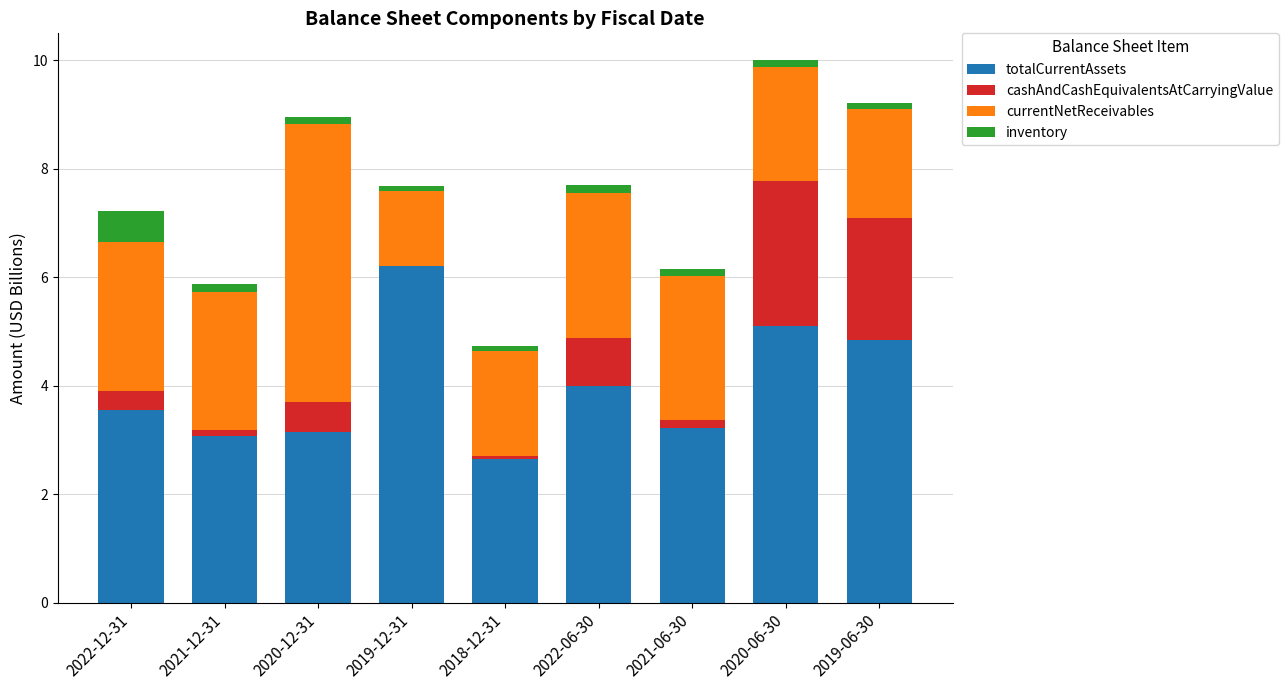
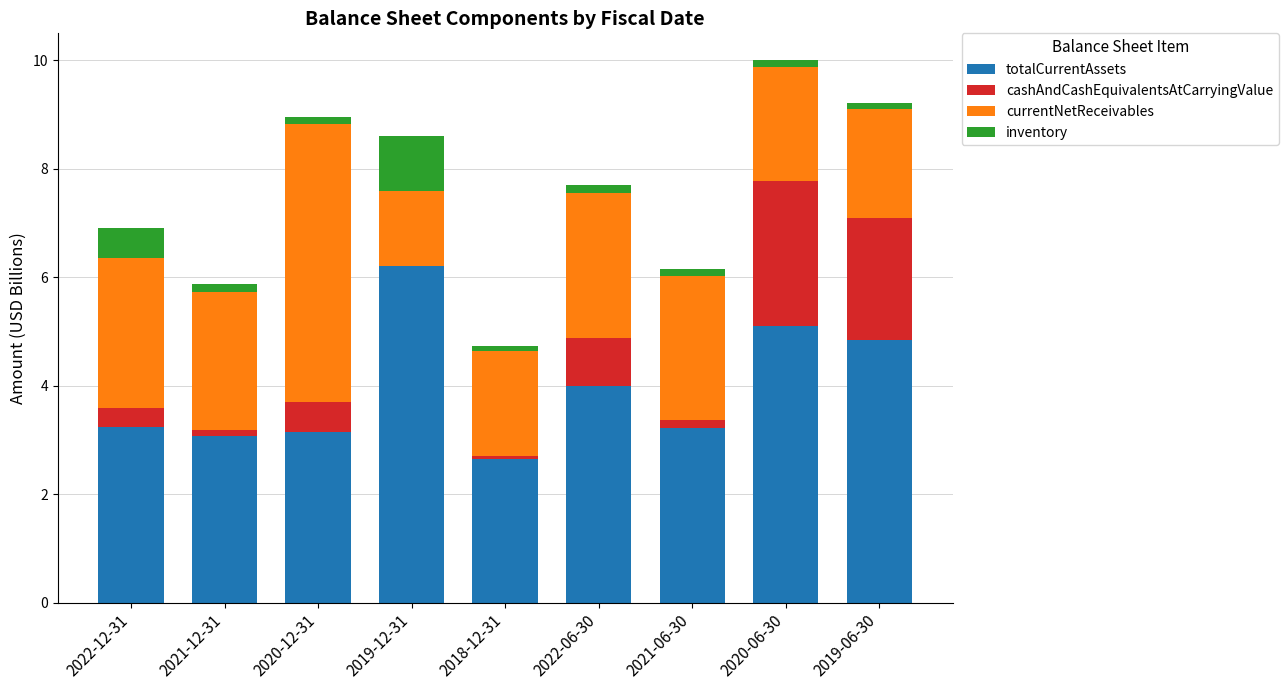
  {
    "totalCurrentAssets": {
-     "2022-12-31": 3.6,
+     "2022-12-31": 3.2,
      "2021-12-31": 3.1,
      "2020-12-31": 3.2,
      "2019-12-31": 6.2,
      "2018-12-31": 2.6,
      "2022-06-30": 4.0,
      "2021-06-30": 3.2,
      "2020-06-30": 5.1,
      "2019-06-30": 4.8
    },
    "cashAndCashEquivalentsAtCarryingValue": {
      "2022-12-31": 0.4,
      "2021-12-31": 0.1,
      "2020-12-31": 0.6,
      "2018-12-31": 0.1,
      "2022-06-30": 0.9,
      "2021-06-30": 0.1,
      "2020-06-30": 2.7,
      "2019-06-30": 2.3
    },
    "currentNetReceivables": {
      "2022-12-31": 2.8,
      "2021-12-31": 2.5,
      "2020-12-31": 5.1,
      "2019-12-31": 1.4,
      "2018-12-31": 1.9,
      "2022-06-30": 2.7,
      "2021-06-30": 2.6,
      "2020-06-30": 2.1,
      "2019-06-30": 2.0
    },
    "inventory": {
      "2022-12-31": 0.6,
      "2021-12-31": 0.1,
      "2020-12-31": 0.1,
-     "2019-12-31": 0.1,
+     "2019-12-31": 1.0,
      "2018-12-31": 0.1,
      "2022-06-30": 0.2,
      "2021-06-30": 0.1,
      "2020-06-30": 0.1,
      "2019-06-30": 0.1
    }
  }
